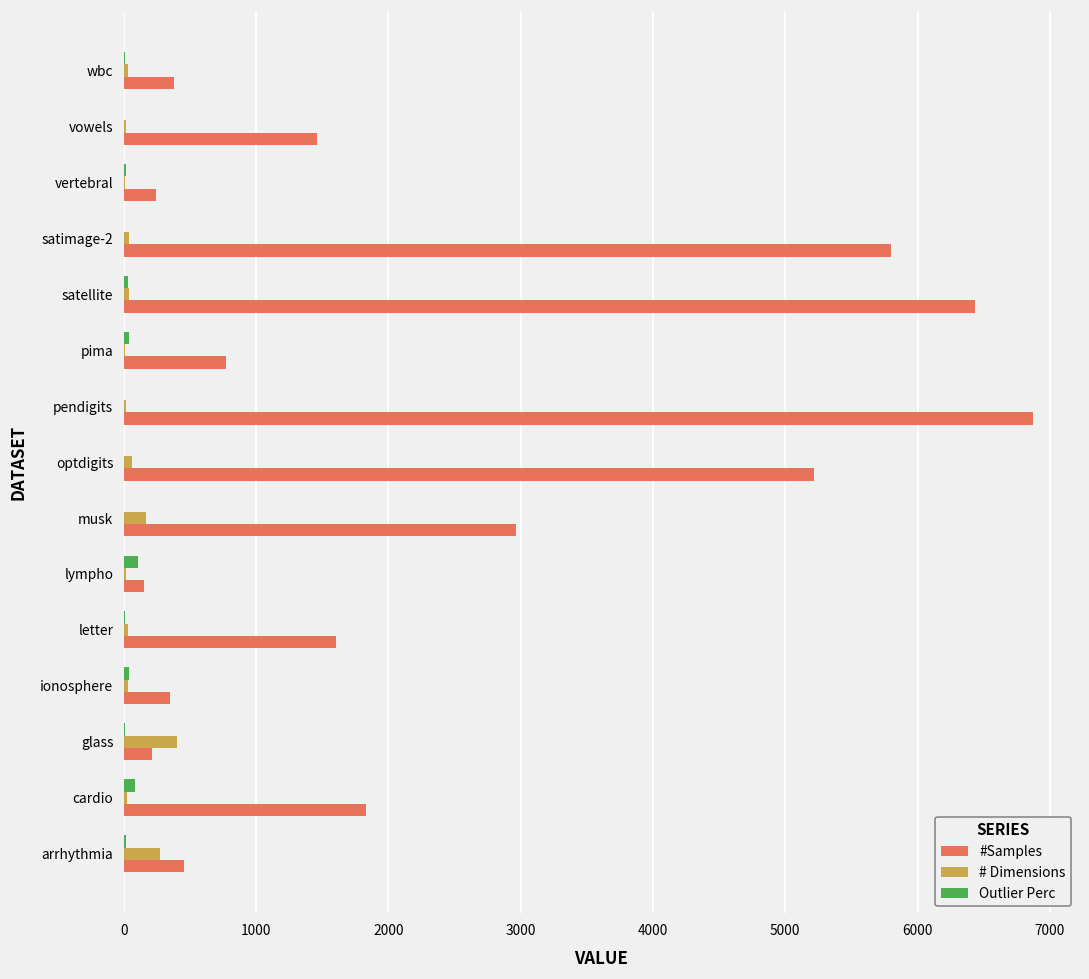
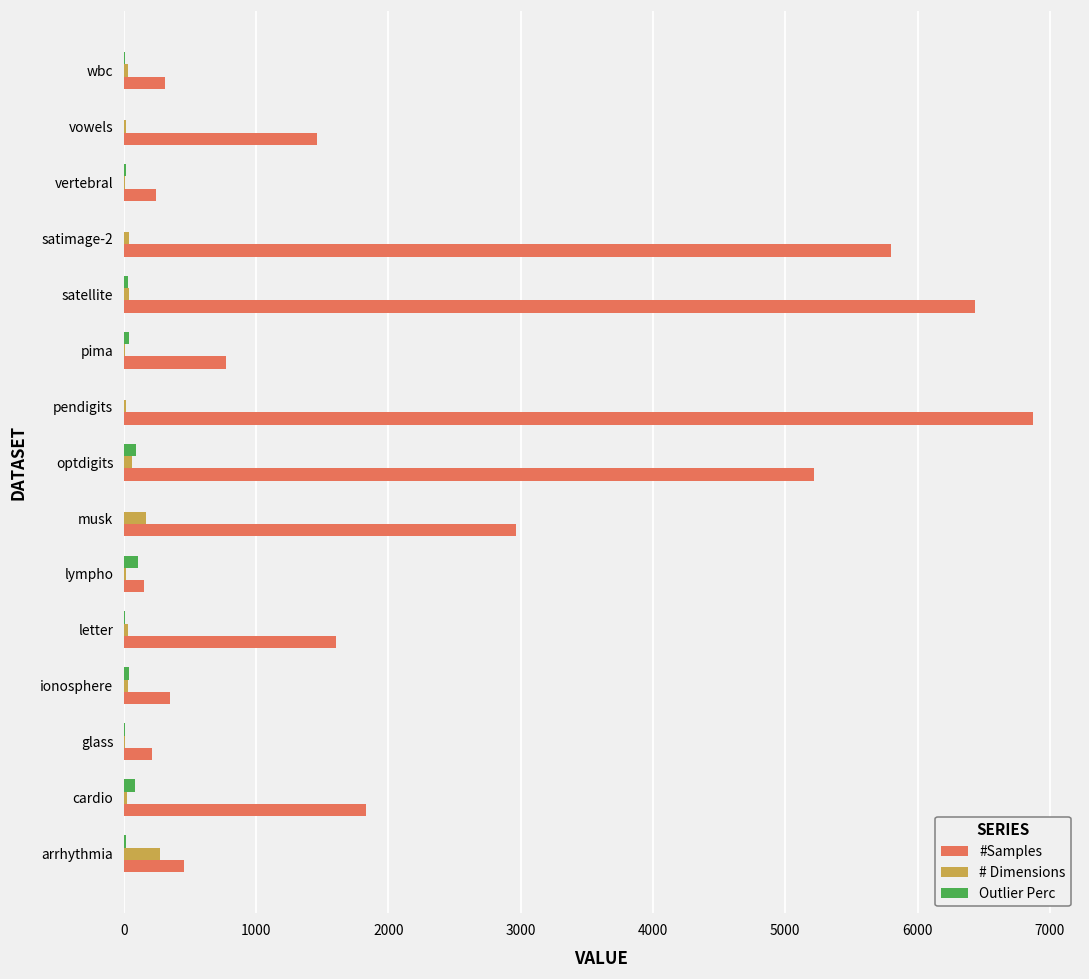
  {
    "#Samples": {
-     "wbc": 380,
+     "wbc": 310,
      "vowels": 1460,
      "vertebral": 240,
      "satimage-2": 5800,
      "satellite": 6440,
      "pima": 770,
      "pendigits": 6870,
      "optdigits": 5220,
      "musk": 2970,
      "lympho": 150,
      "letter": 1600,
      "ionosphere": 350,
      "glass": 210,
      "cardio": 1830,
      "arrhythmia": 450
    },
    "# Dimensions": {
      "wbc": 30,
      "satimage-2": 40,
      "satellite": 40,
      "optdigits": 60,
      "musk": 170,
      "letter": 30,
      "ionosphere": 30,
-     "glass": 400,
+     "glass": 10,
      "cardio": 20,
      "arrhythmia": 270
    },
    "Outlier Perc": {
      "satellite": 30,
      "pima": 30,
-     "optdigits": 0,
+     "optdigits": 90,
      "lympho": 100,
      "ionosphere": 40,
      "cardio": 80
    }
  }
